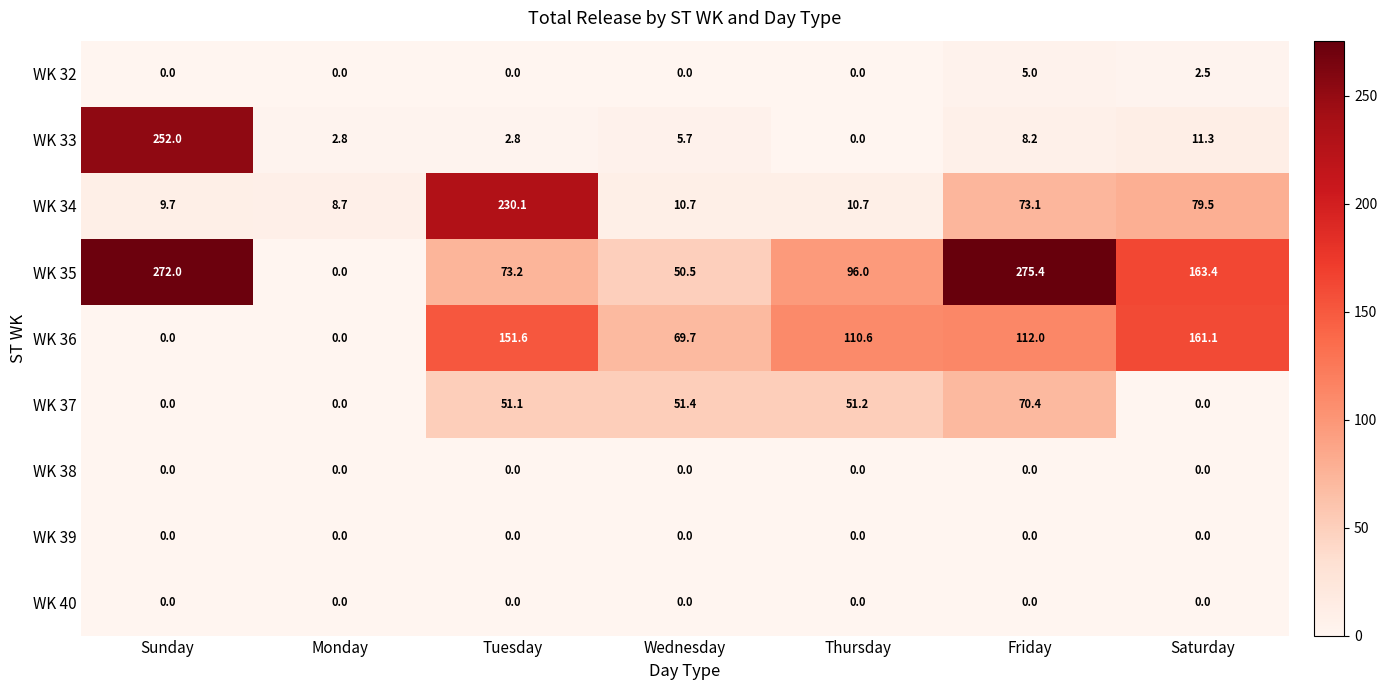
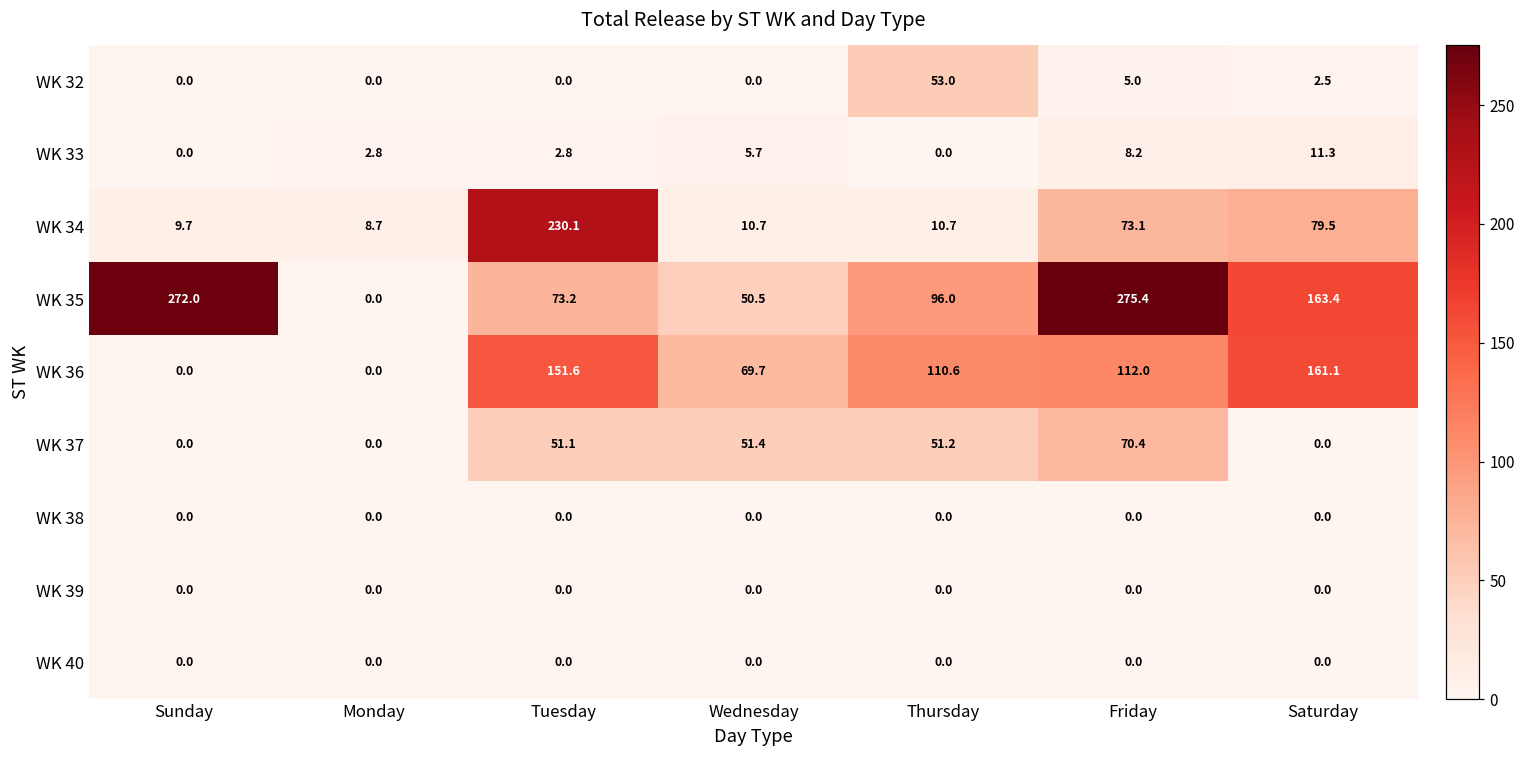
  {
    "WK 32": {
      "Sunday": 0.0,
      "Monday": 0.0,
      "Tuesday": 0.0,
      "Wednesday": 0.0,
-     "Thursday": 0.0,
+     "Thursday": 53.0,
      "Friday": 5.0,
      "Saturday": 2.5
    },
    "WK 33": {
-     "Sunday": 252.0,
+     "Sunday": 0.0,
      "Monday": 2.8,
      "Tuesday": 2.8,
      "Wednesday": 5.7,
      "Thursday": 0.0,
      "Friday": 8.2,
      "Saturday": 11.3
    },
    "WK 34": {
      "Sunday": 9.7,
      "Monday": 8.7,
      "Tuesday": 230.1,
      "Wednesday": 10.7,
      "Thursday": 10.7,
      "Friday": 73.1,
      "Saturday": 79.5
    },
    "WK 35": {
      "Sunday": 272.0,
      "Monday": 0.0,
      "Tuesday": 73.2,
      "Wednesday": 50.5,
      "Thursday": 96.0,
      "Friday": 275.4,
      "Saturday": 163.4
    },
    "WK 36": {
      "Sunday": 0.0,
      "Monday": 0.0,
      "Tuesday": 151.6,
      "Wednesday": 69.7,
      "Thursday": 110.6,
      "Friday": 112.0,
      "Saturday": 161.1
    },
    "WK 37": {
      "Sunday": 0.0,
      "Monday": 0.0,
      "Tuesday": 51.1,
      "Wednesday": 51.4,
      "Thursday": 51.2,
      "Friday": 70.4,
      "Saturday": 0.0
    },
    "WK 38": {
      "Sunday": 0.0,
      "Monday": 0.0,
      "Tuesday": 0.0,
      "Wednesday": 0.0,
      "Thursday": 0.0,
      "Friday": 0.0,
      "Saturday": 0.0
    },
    "WK 39": {
      "Sunday": 0.0,
      "Monday": 0.0,
      "Tuesday": 0.0,
      "Wednesday": 0.0,
      "Thursday": 0.0,
      "Friday": 0.0,
      "Saturday": 0.0
    },
    "WK 40": {
      "Sunday": 0.0,
      "Monday": 0.0,
      "Tuesday": 0.0,
      "Wednesday": 0.0,
      "Thursday": 0.0,
      "Friday": 0.0,
      "Saturday": 0.0
    }
  }
